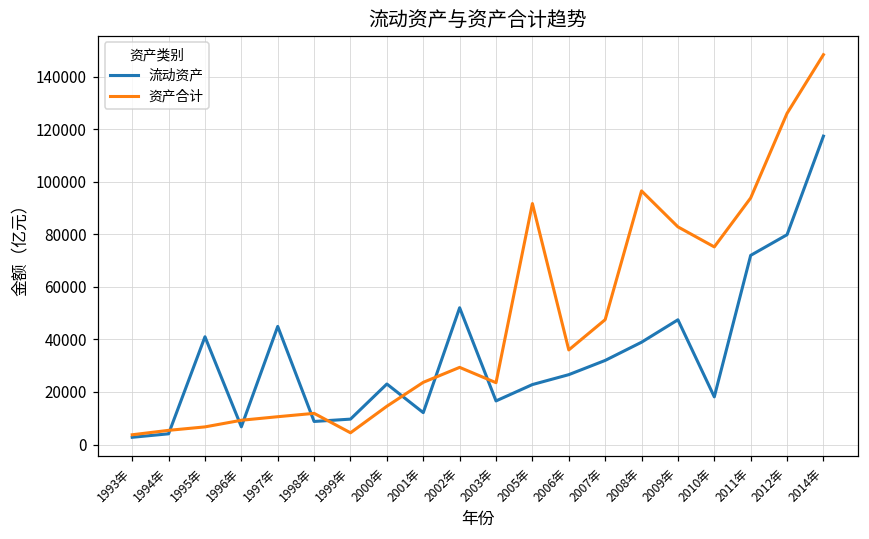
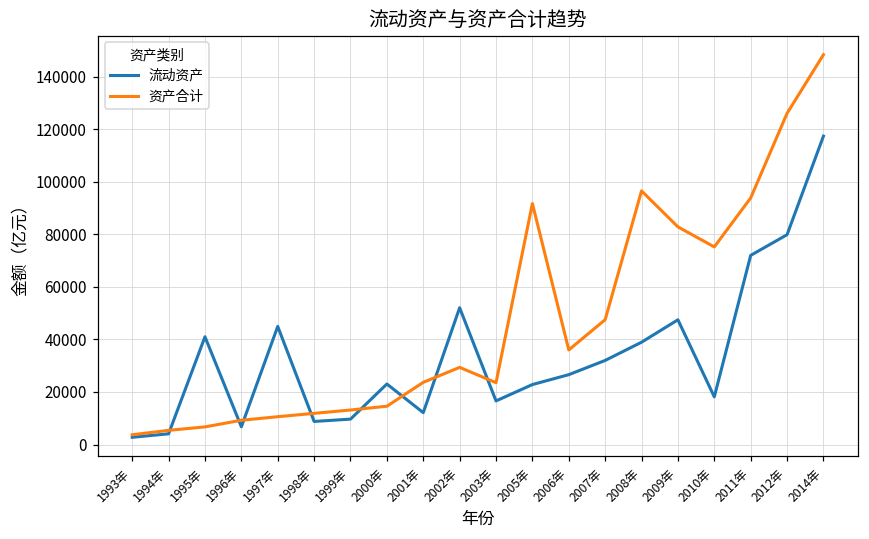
  {
    "流动资产": {
      "1994年": 4000,
      "1995年": 41000,
      "1996年": 7000,
      "1997年": 45000,
      "1998年": 9000,
      "1999年": 10000,
      "2000年": 23000,
      "2001年": 12000,
      "2002年": 52000,
      "2003年": 17000,
      "2005年": 23000,
      "2006年": 27000,
      "2007年": 32000,
      "2008年": 39000,
      "2009年": 47000,
      "2010年": 18000,
      "2011年": 72000,
      "2012年": 80000,
      "2014年": 117000
    },
    "资产合计": {
      "1994年": 5000,
      "1995年": 7000,
      "1996年": 9000,
      "1997年": 11000,
      "1998年": 12000,
-     "1999年": 4000,
+     "1999年": 13000,
      "2000年": 15000,
      "2001年": 24000,
      "2002年": 29000,
      "2003年": 24000,
      "2005年": 92000,
      "2006年": 36000,
      "2007年": 48000,
      "2008年": 97000,
      "2009年": 83000,
      "2010年": 75000,
      "2011年": 94000,
      "2012年": 126000,
      "2014年": 148000
    }
  }
